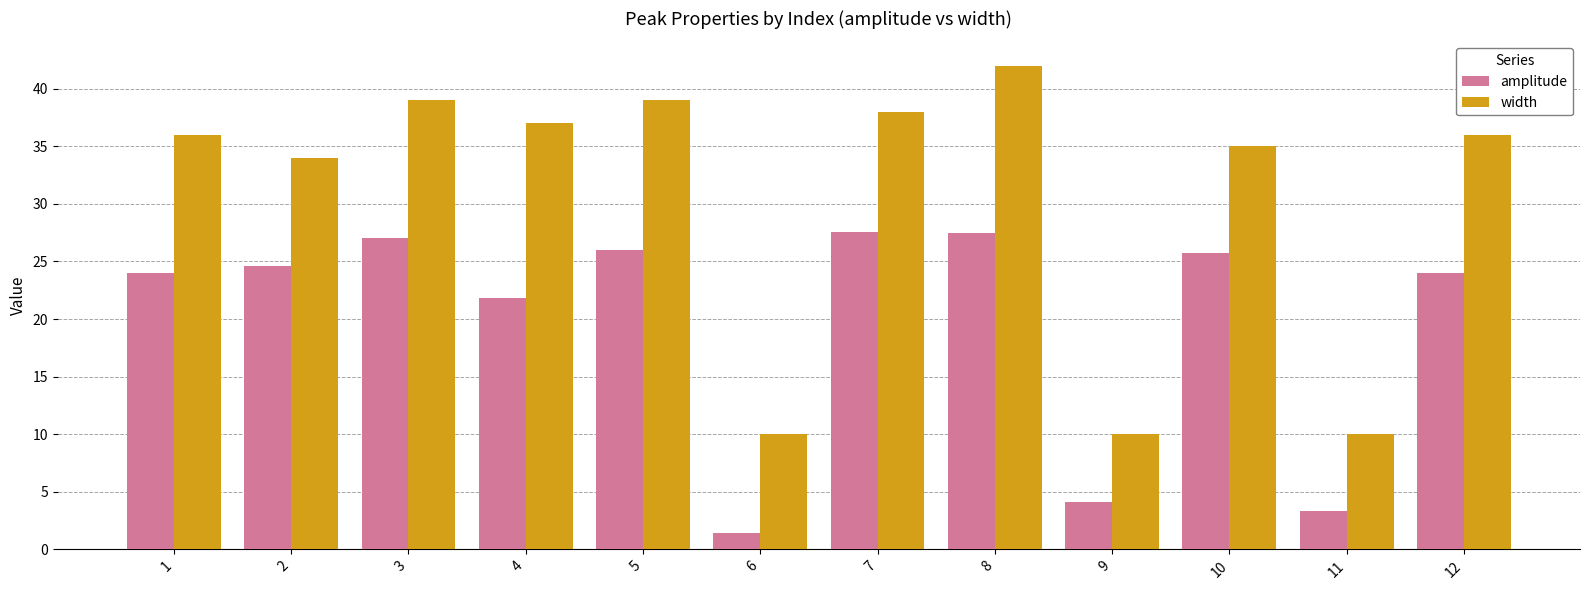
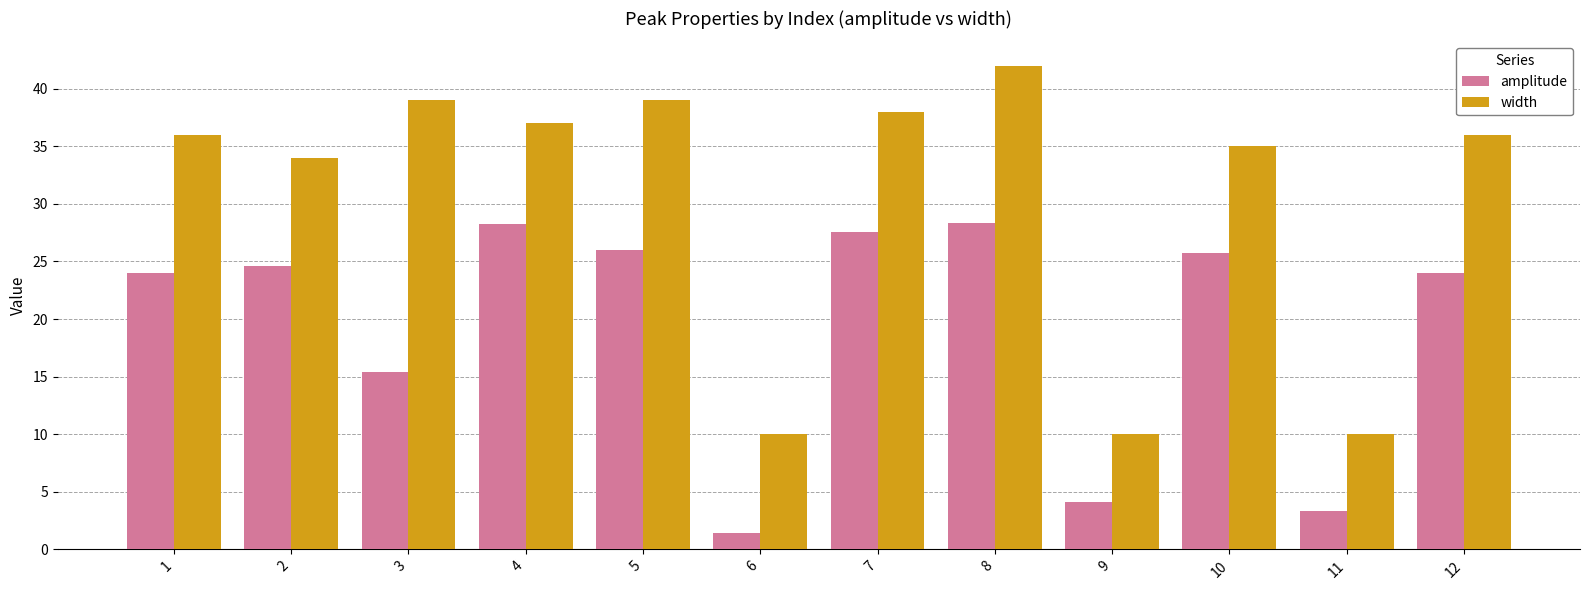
  {
    "amplitude": {
      "1": 24.0,
      "2": 24.6,
-     "3": 27.1,
-     "4": 21.8,
+     "3": 15.4,
+     "4": 28.2,
      "5": 26.0,
      "6": 1.4,
      "7": 27.6,
-     "8": 27.5,
+     "8": 28.3,
      "9": 4.1,
      "10": 25.7,
      "11": 3.3,
      "12": 24.0
    },
    "width": {
      "1": 36.0,
      "2": 34.0,
      "3": 39.0,
      "4": 37.0,
      "5": 39.0,
      "6": 10.0,
      "7": 38.0,
      "8": 42.0,
      "9": 10.0,
      "10": 35.0,
      "11": 10.0,
      "12": 36.0
    }
  }
